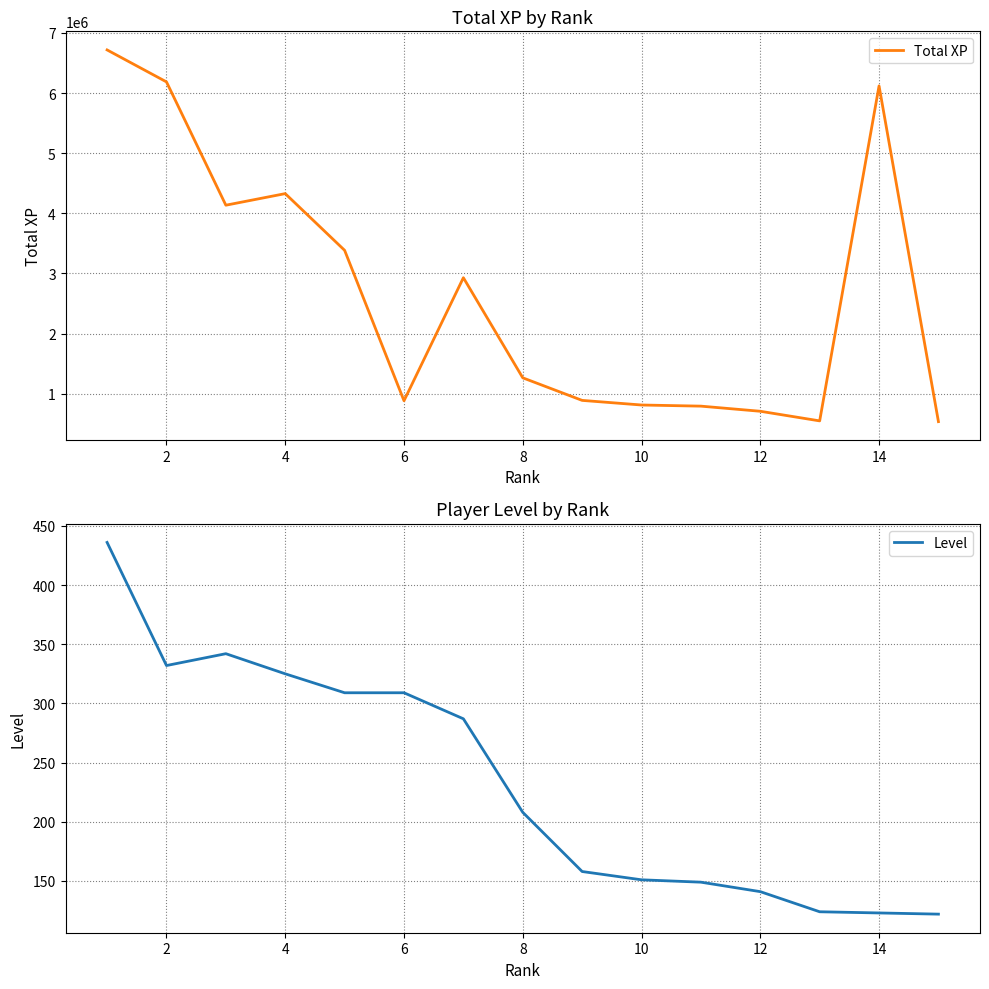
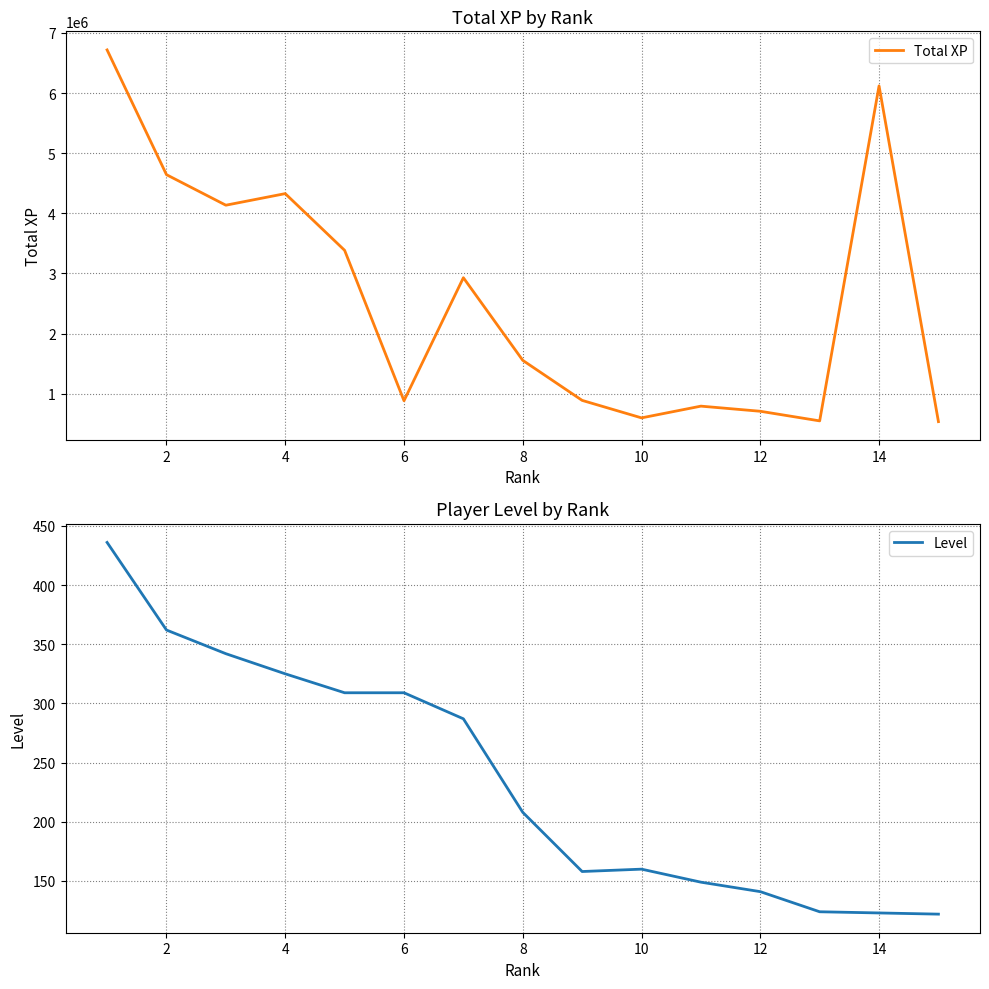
  {
    "Total XP by Rank": {
-     "2": 6200000,
+     "2": 4600000,
      "4": 4300000,
      "6": 900000,
-     "8": 1300000,
-     "10": 800000,
+     "8": 1600000,
+     "10": 600000,
      "12": 700000,
      "14": 6100000
    },
    "Player Level by Rank": {
-     "2": 332,
+     "2": 362,
      "4": 325,
      "6": 309,
      "8": 208,
-     "10": 151,
+     "10": 160,
      "12": 141,
      "14": 123
    }
  }
